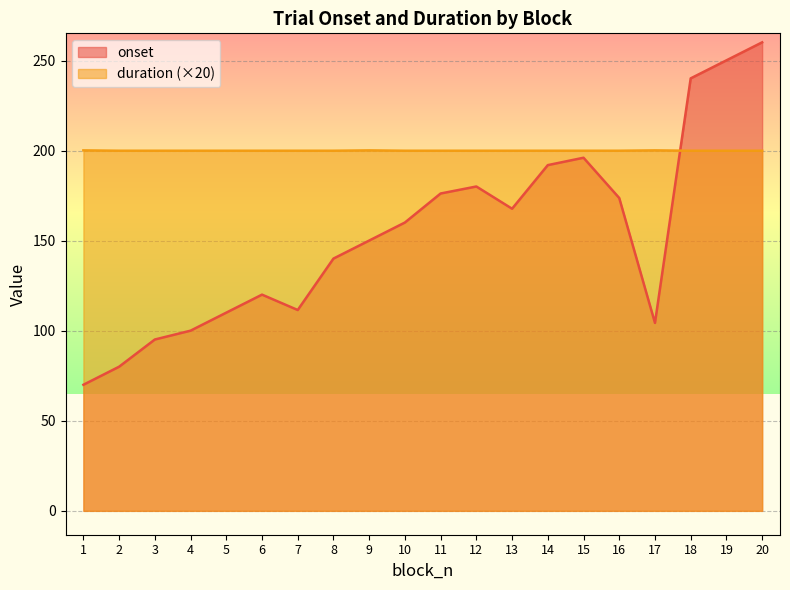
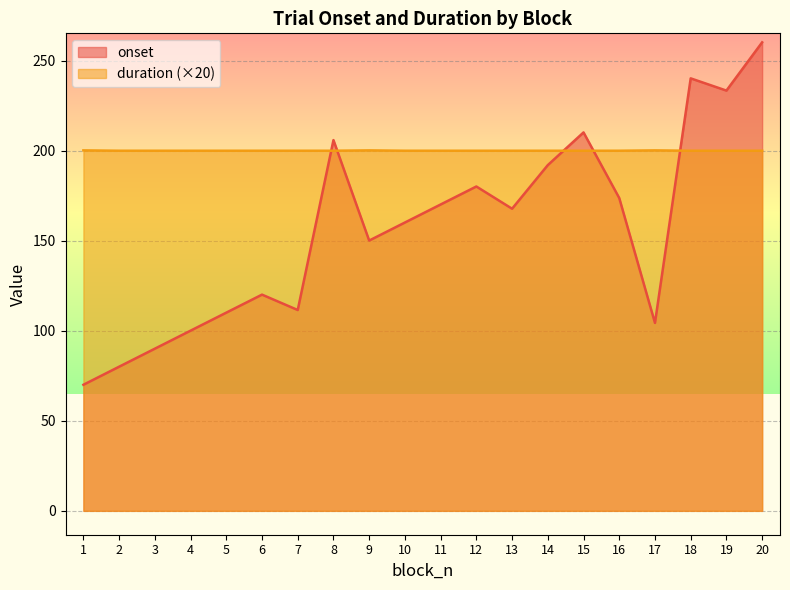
  {
    "onset": {
      "1": 70,
      "2": 80,
-     "3": 95,
+     "3": 90,
      "4": 100,
      "5": 110,
      "6": 120,
      "7": 112,
-     "8": 140,
+     "8": 206,
      "9": 150,
      "10": 160,
-     "11": 176,
+     "11": 170,
      "12": 180,
      "13": 168,
      "14": 192,
-     "15": 196,
+     "15": 210,
      "16": 174,
      "17": 104,
      "18": 240,
-     "19": 250,
+     "19": 233,
      "20": 260
    },
    "duration (×20)": {
      "1": 200,
      "2": 200,
      "3": 200,
      "4": 200,
      "5": 200,
      "6": 200,
      "7": 200,
      "8": 200,
      "9": 200,
      "10": 200,
      "11": 200,
      "12": 200,
      "13": 200,
      "14": 200,
      "15": 200,
      "16": 200,
      "17": 200,
      "18": 200,
      "19": 200,
      "20": 200
    }
  }
